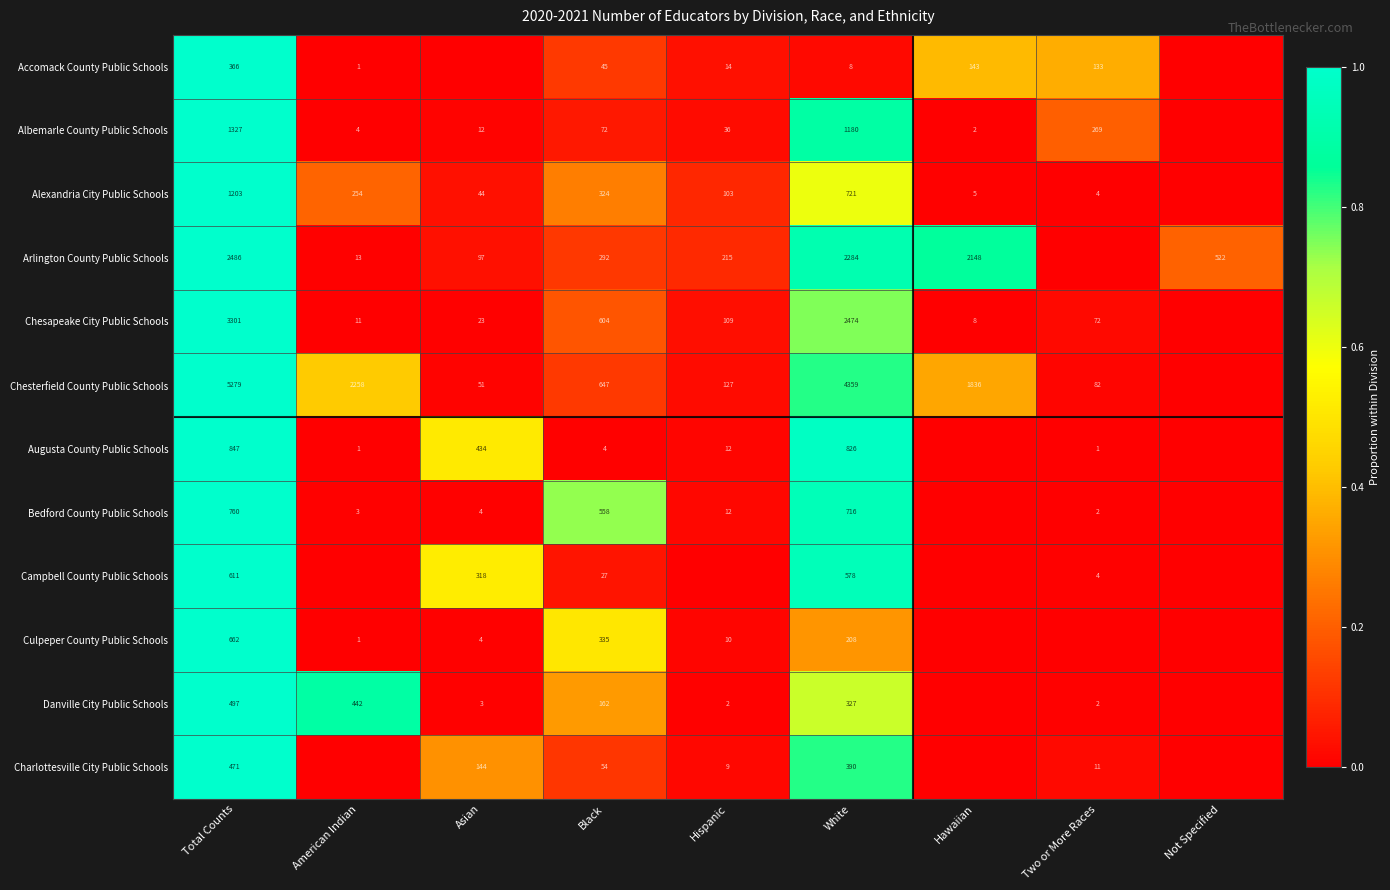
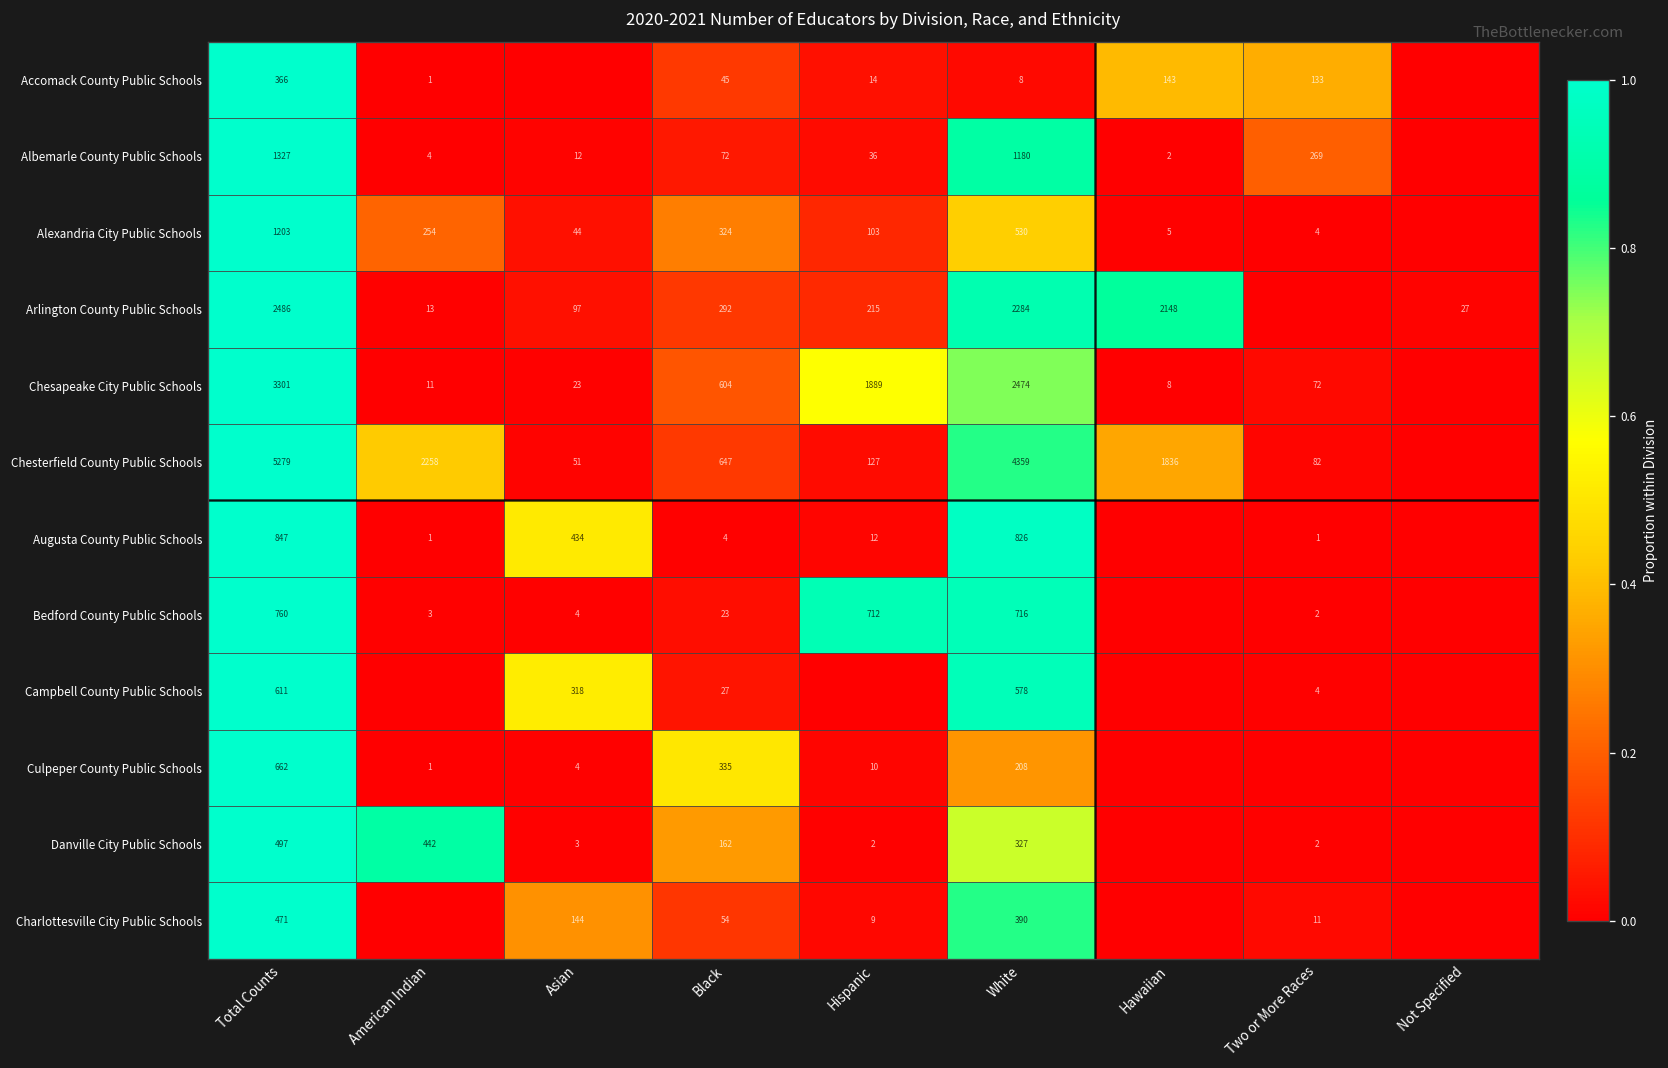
  {
    "Accomack County Public Schools": {
      "Total Counts": 366,
      "American Indian": 1,
      "Black": 45,
      "Hispanic": 14,
      "White": 8,
      "Hawaiian": 143,
      "Two or More Races": 133
    },
    "Albemarle County Public Schools": {
      "Total Counts": 1327,
      "American Indian": 4,
      "Asian": 12,
      "Black": 72,
      "Hispanic": 36,
      "White": 1180,
      "Hawaiian": 2,
      "Two or More Races": 269
    },
    "Alexandria City Public Schools": {
      "Total Counts": 1203,
      "American Indian": 254,
      "Asian": 44,
      "Black": 324,
      "Hispanic": 103,
-     "White": 721,
+     "White": 530,
      "Hawaiian": 5,
      "Two or More Races": 4
    },
    "Arlington County Public Schools": {
      "Total Counts": 2486,
      "American Indian": 13,
      "Asian": 97,
      "Black": 292,
      "Hispanic": 215,
      "White": 2284,
      "Hawaiian": 2148,
-     "Not Specified": 522
+     "Not Specified": 27
    },
    "Chesapeake City Public Schools": {
      "Total Counts": 3301,
      "American Indian": 11,
      "Asian": 23,
      "Black": 604,
-     "Hispanic": 109,
+     "Hispanic": 1889,
      "White": 2474,
      "Hawaiian": 8,
      "Two or More Races": 72
    },
    "Chesterfield County Public Schools": {
      "Total Counts": 5279,
      "American Indian": 2258,
      "Asian": 51,
      "Black": 647,
      "Hispanic": 127,
      "White": 4359,
      "Hawaiian": 1836,
      "Two or More Races": 82
    },
    "Augusta County Public Schools": {
      "Total Counts": 847,
      "American Indian": 1,
      "Asian": 434,
      "Black": 4,
      "Hispanic": 12,
      "White": 826,
      "Two or More Races": 1
    },
    "Bedford County Public Schools": {
      "Total Counts": 760,
      "American Indian": 3,
      "Asian": 4,
-     "Black": 558,
-     "Hispanic": 12,
+     "Black": 23,
+     "Hispanic": 712,
      "White": 716,
      "Two or More Races": 2
    },
    "Campbell County Public Schools": {
      "Total Counts": 611,
      "Asian": 318,
      "Black": 27,
      "White": 578,
      "Two or More Races": 4
    },
    "Culpeper County Public Schools": {
      "Total Counts": 662,
      "American Indian": 1,
      "Asian": 4,
      "Black": 335,
      "Hispanic": 10,
      "White": 208
    },
    "Danville City Public Schools": {
      "Total Counts": 497,
      "American Indian": 442,
      "Asian": 3,
      "Black": 162,
      "Hispanic": 2,
      "White": 327,
      "Two or More Races": 2
    },
    "Charlottesville City Public Schools": {
      "Total Counts": 471,
      "Asian": 144,
      "Black": 54,
      "Hispanic": 9,
      "White": 390,
      "Two or More Races": 11
    }
  }
